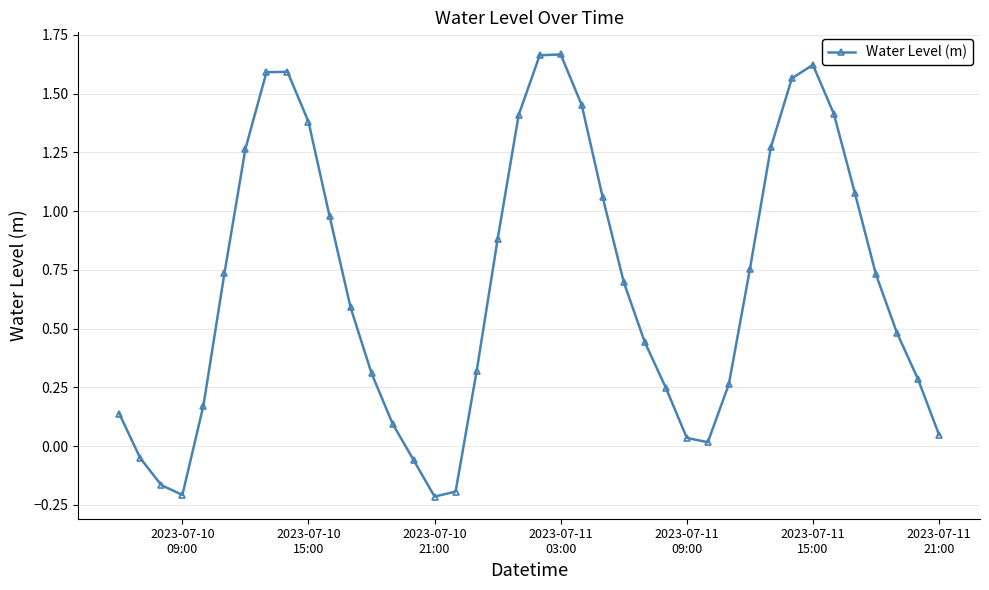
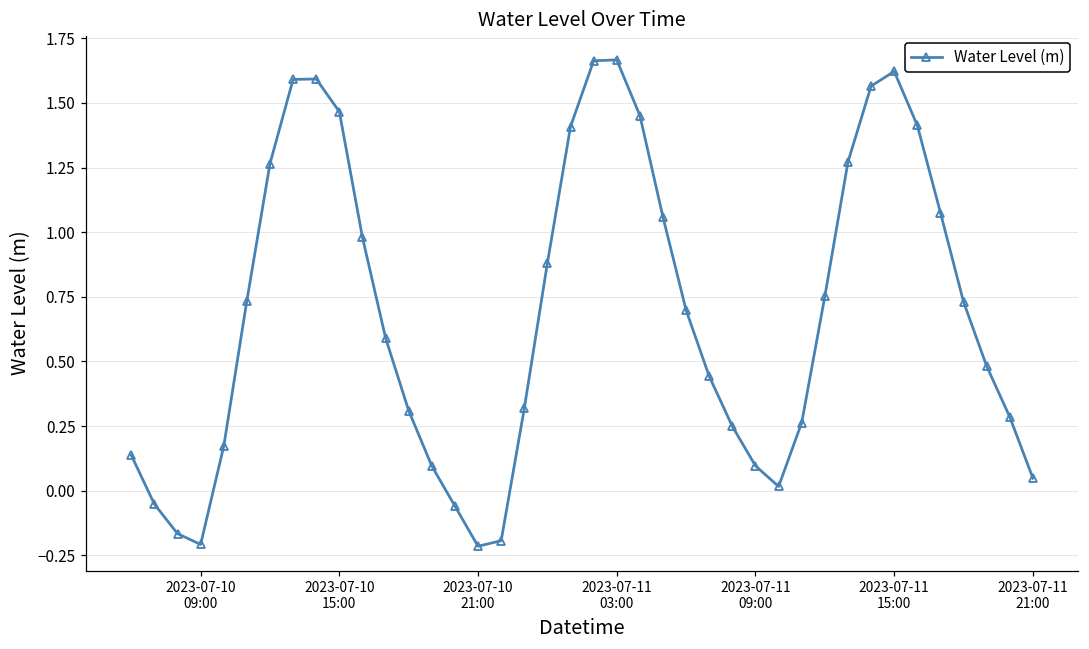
  {
    "2023-07-10 09:00": -0.21,
-   "2023-07-10 15:00": 1.38,
+   "2023-07-10 15:00": 1.47,
    "2023-07-10 21:00": -0.21,
    "2023-07-11 03:00": 1.67,
-   "2023-07-11 09:00": 0.04,
+   "2023-07-11 09:00": 0.10,
    "2023-07-11 15:00": 1.62,
    "2023-07-11 21:00": 0.05
  }
